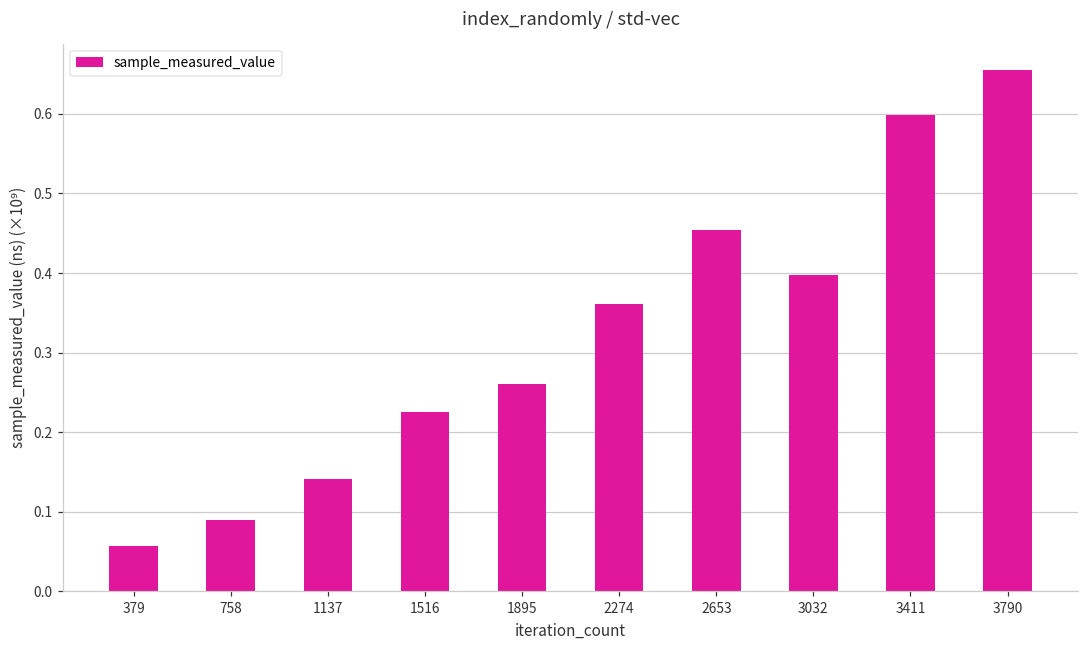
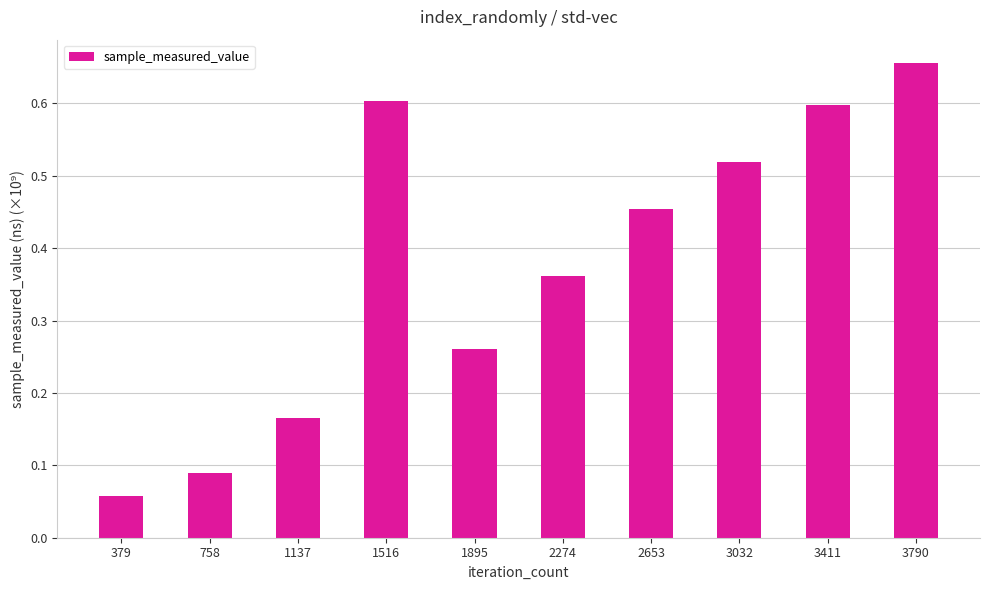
  {
    "379": 0.06,
    "758": 0.09,
-   "1137": 0.14,
-   "1516": 0.23,
+   "1137": 0.17,
+   "1516": 0.60,
    "1895": 0.26,
    "2274": 0.36,
    "2653": 0.45,
-   "3032": 0.40,
+   "3032": 0.52,
    "3411": 0.60,
    "3790": 0.66
  }
